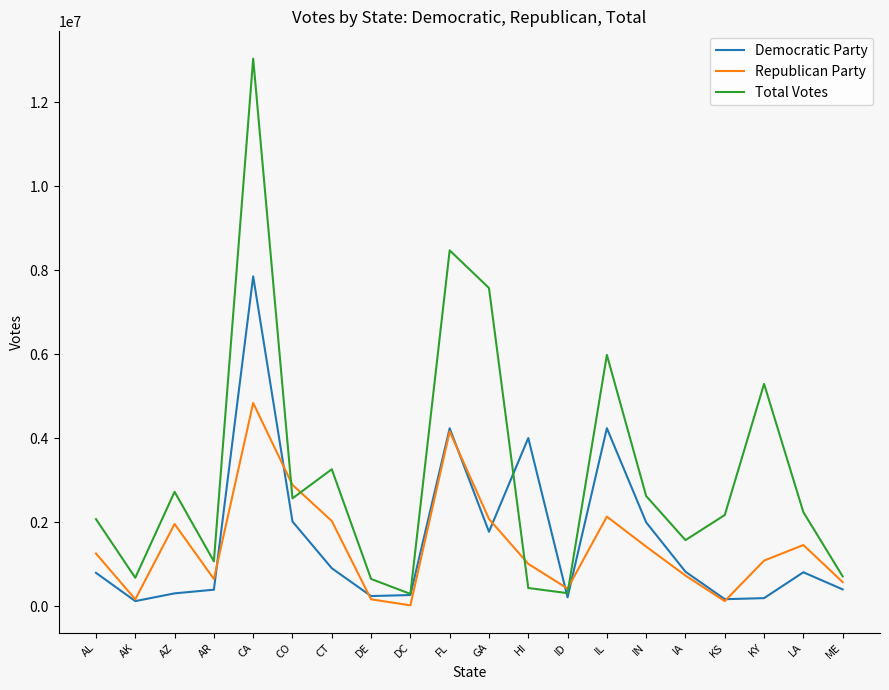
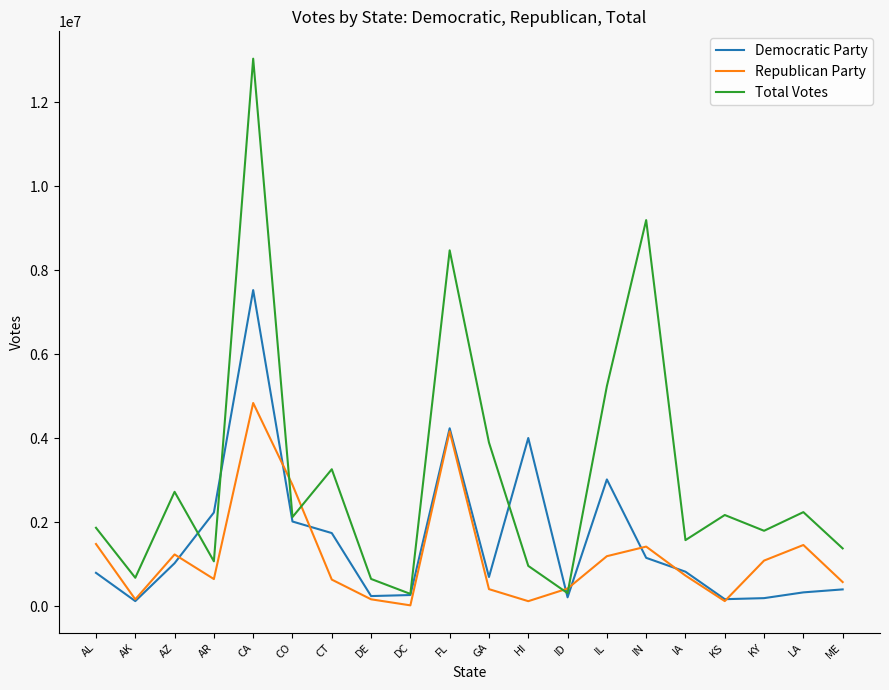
  {
    "Democratic Party": {
      "AL": 800000,
-     "AZ": 300000,
-     "AR": 400000,
-     "CA": 7900000,
+     "AZ": 1000000,
+     "AR": 2200000,
+     "CA": 7500000,
      "CO": 2000000,
-     "CT": 900000,
+     "CT": 1700000,
      "DE": 200000,
      "FL": 4200000,
-     "GA": 1800000,
+     "GA": 700000,
      "HI": 4000000,
      "ID": 200000,
-     "IL": 4200000,
-     "IN": 2000000,
+     "IL": 3000000,
+     "IN": 1200000,
      "IA": 800000,
      "KY": 200000,
-     "LA": 800000,
+     "LA": 300000,
      "ME": 400000
    },
    "Republican Party": {
-     "AL": 1300000,
-     "AZ": 2000000,
+     "AL": 1500000,
+     "AZ": 1200000,
      "AR": 600000,
      "CA": 4800000,
      "CO": 2900000,
-     "CT": 2000000,
+     "CT": 600000,
      "DE": 200000,
      "DC": 0,
      "FL": 4200000,
-     "GA": 2100000,
-     "HI": 1000000,
+     "GA": 400000,
+     "HI": 100000,
      "ID": 400000,
-     "IL": 2100000,
+     "IL": 1200000,
      "IN": 1400000,
      "IA": 700000,
      "KY": 1100000,
      "LA": 1500000,
      "ME": 600000
    },
    "Total Votes": {
-     "AL": 2100000,
+     "AL": 1900000,
      "AK": 700000,
      "AZ": 2700000,
      "AR": 1100000,
      "CA": 13000000,
-     "CO": 2600000,
+     "CO": 2100000,
      "CT": 3300000,
      "DE": 700000,
      "FL": 8500000,
-     "GA": 7600000,
-     "HI": 400000,
+     "GA": 3900000,
+     "HI": 1000000,
      "ID": 300000,
-     "IL": 6000000,
-     "IN": 2600000,
+     "IL": 5200000,
+     "IN": 9200000,
      "IA": 1600000,
      "KS": 2200000,
-     "KY": 5300000,
+     "KY": 1800000,
      "LA": 2200000,
-     "ME": 700000
+     "ME": 1400000
    }
  }
